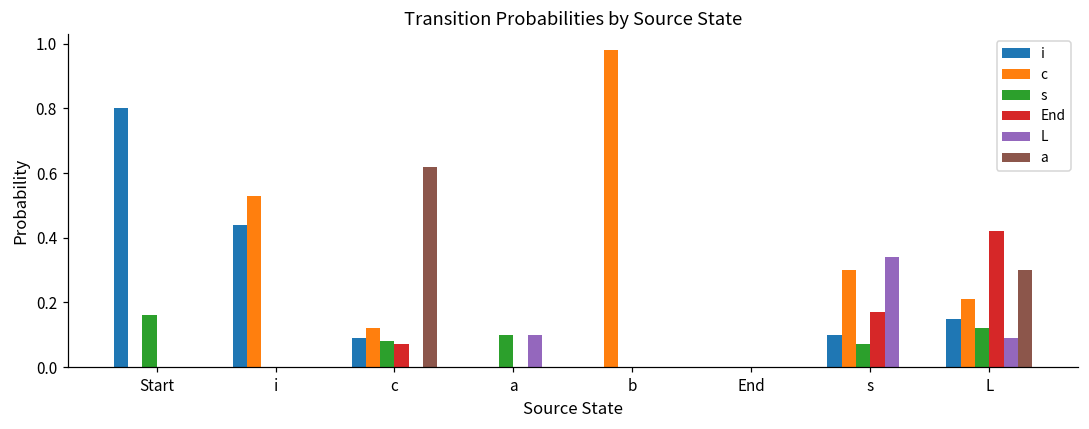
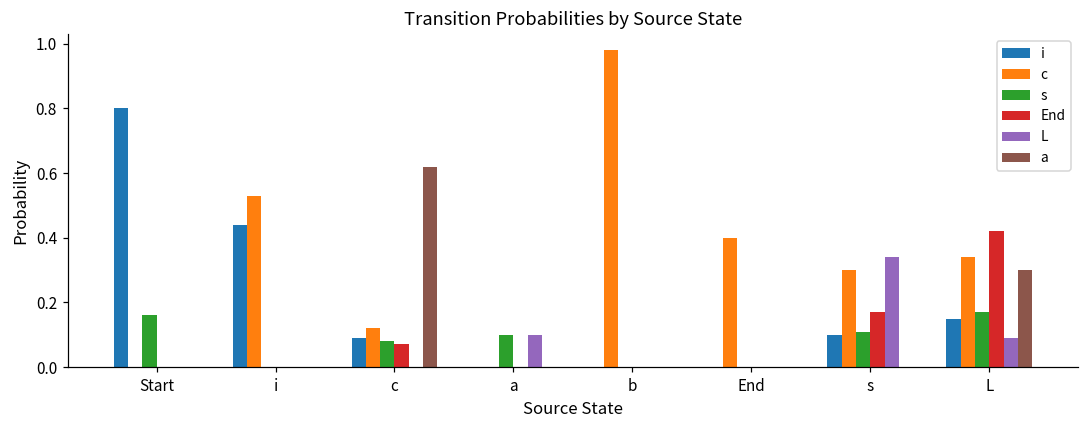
  {
    "i": {
      "Start": 0.80,
      "i": 0.44,
      "c": 0.09,
      "a": 0.00,
      "b": 0.00,
      "End": 0.00,
      "s": 0.10,
      "L": 0.15
    },
    "c": {
      "Start": 0.00,
      "i": 0.53,
      "c": 0.12,
      "a": 0.00,
      "b": 0.98,
-     "End": 0.0,
+     "End": 0.4,
      "s": 0.30,
-     "L": 0.21
+     "L": 0.34
    },
    "s": {
      "Start": 0.16,
      "i": 0.00,
      "c": 0.08,
      "a": 0.10,
      "b": 0.00,
      "End": 0.00,
-     "s": 0.07,
-     "L": 0.12
+     "s": 0.11,
+     "L": 0.17
    },
    "End": {
      "Start": 0.00,
      "i": 0.00,
      "c": 0.07,
      "a": 0.00,
      "b": 0.00,
      "End": 0.00,
      "s": 0.17,
      "L": 0.42
    },
    "L": {
      "Start": 0.00,
      "i": 0.00,
      "c": 0.00,
      "a": 0.10,
      "b": 0.00,
      "End": 0.00,
      "s": 0.34,
      "L": 0.09
    },
    "a": {
      "Start": 0.00,
      "i": 0.00,
      "c": 0.62,
      "a": 0.00,
      "b": 0.00,
      "End": 0.00,
      "s": 0.00,
      "L": 0.30
    }
  }
